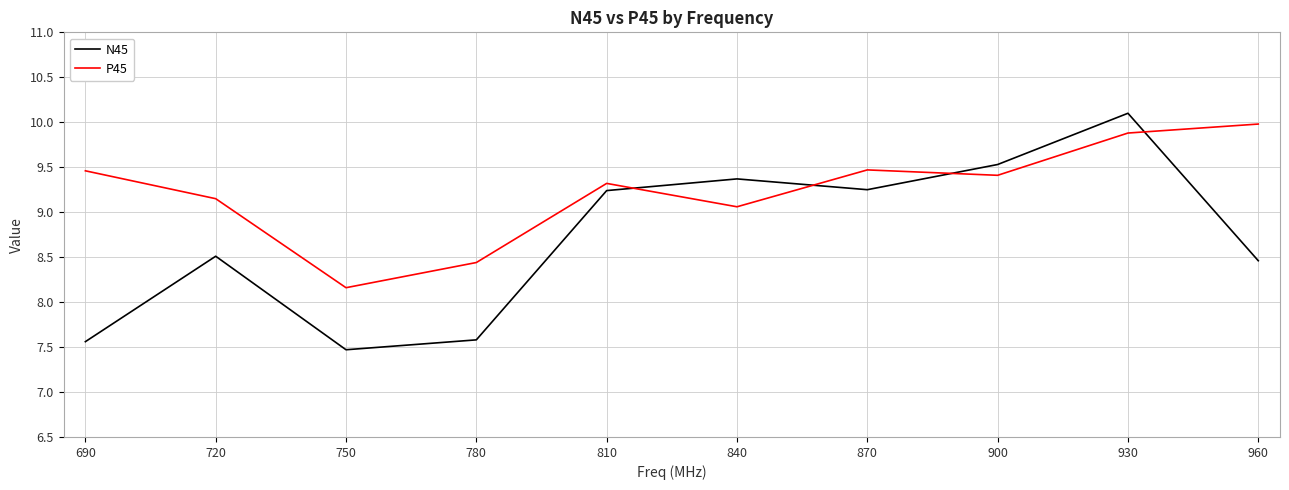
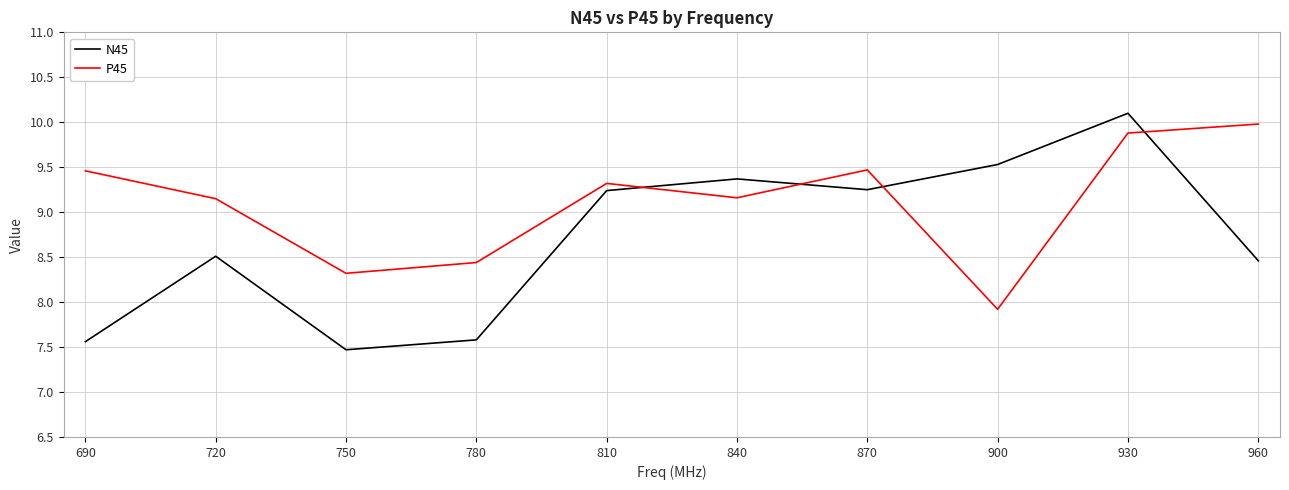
  {
    "N45": {
      "690": 7.6,
      "720": 8.5,
      "750": 7.5,
      "780": 7.6,
      "810": 9.2,
      "840": 9.4,
      "870": 9.3,
      "900": 9.5,
      "930": 10.1,
      "960": 8.5
    },
    "P45": {
      "690": 9.5,
      "720": 9.2,
-     "750": 8.2,
+     "750": 8.3,
      "780": 8.4,
      "810": 9.3,
-     "840": 9.1,
+     "840": 9.2,
      "870": 9.5,
-     "900": 9.4,
+     "900": 7.9,
      "930": 9.9,
      "960": 10.0
    }
  }
